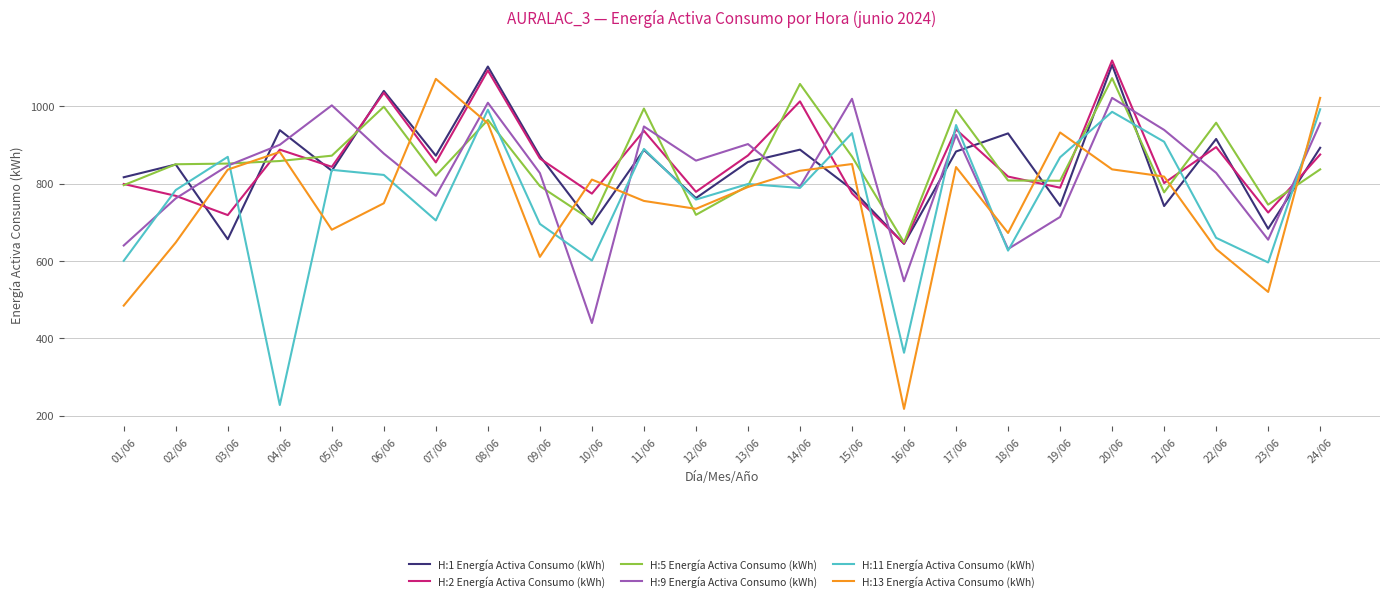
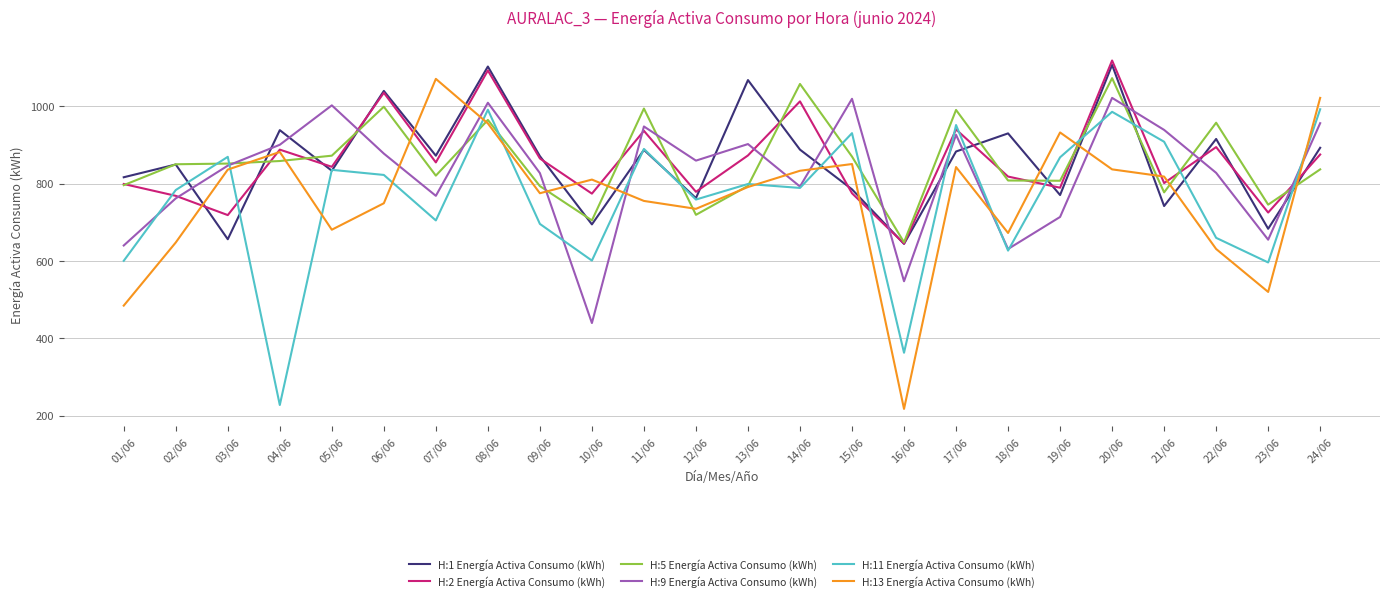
  {
    "H:1 Energía Activa Consumo (kWh)": {
      "01/06": 820,
      "03/06": 660,
      "04/06": 940,
      "07/06": 870,
      "08/06": 1100,
      "10/06": 690,
-     "13/06": 860,
+     "13/06": 1070,
      "14/06": 890,
      "15/06": 790,
      "17/06": 880,
      "18/06": 930,
-     "19/06": 740,
+     "19/06": 770,
      "20/06": 1110,
      "21/06": 740,
      "22/06": 920,
      "23/06": 680,
      "24/06": 890
    },
    "H:2 Energía Activa Consumo (kWh)": {
      "02/06": 770,
      "03/06": 720,
      "05/06": 840,
      "07/06": 860,
      "08/06": 1090,
      "10/06": 770,
      "11/06": 940,
      "12/06": 780,
      "13/06": 870,
      "14/06": 1010,
      "15/06": 780,
      "17/06": 940,
      "18/06": 820,
      "19/06": 790,
      "20/06": 1120,
      "21/06": 800,
      "22/06": 890,
      "23/06": 730,
      "24/06": 880
    },
    "H:5 Energía Activa Consumo (kWh)": {
      "04/06": 860,
      "05/06": 870,
      "06/06": 1000,
      "07/06": 820,
      "08/06": 960,
      "09/06": 790,
      "10/06": 710,
      "11/06": 990,
      "12/06": 720,
      "14/06": 1060,
      "15/06": 870,
      "17/06": 990,
      "18/06": 810,
      "19/06": 810,
      "20/06": 1070,
      "21/06": 780,
      "22/06": 960,
      "23/06": 750,
      "24/06": 840
    },
    "H:9 Energía Activa Consumo (kWh)": {
      "01/06": 640,
      "02/06": 760,
      "04/06": 900,
      "05/06": 1000,
      "06/06": 880,
      "07/06": 770,
      "08/06": 1010,
      "09/06": 830,
      "10/06": 440,
      "11/06": 950,
      "12/06": 860,
      "13/06": 900,
      "15/06": 1020,
      "16/06": 550,
      "17/06": 930,
      "19/06": 710,
      "20/06": 1020,
      "21/06": 940,
      "22/06": 830,
      "23/06": 660,
      "24/06": 960
    },
    "H:11 Energía Activa Consumo (kWh)": {
      "01/06": 600,
      "02/06": 780,
      "03/06": 870,
      "04/06": 230,
      "06/06": 820,
      "07/06": 710,
      "08/06": 990,
      "09/06": 700,
      "10/06": 600,
      "15/06": 930,
      "16/06": 360,
      "17/06": 950,
      "19/06": 870,
      "20/06": 990,
      "21/06": 910,
      "22/06": 660,
      "23/06": 600,
      "24/06": 990
    },
    "H:13 Energía Activa Consumo (kWh)": {
      "01/06": 480,
      "02/06": 650,
      "03/06": 840,
      "05/06": 680,
      "06/06": 750,
      "07/06": 1070,
      "08/06": 960,
-     "09/06": 610,
+     "09/06": 780,
      "10/06": 810,
      "11/06": 760,
      "12/06": 740,
      "14/06": 830,
      "15/06": 850,
      "16/06": 220,
      "17/06": 840,
      "18/06": 670,
      "19/06": 930,
      "20/06": 840,
      "21/06": 820,
      "22/06": 630,
      "23/06": 520,
      "24/06": 1020
    }
  }
